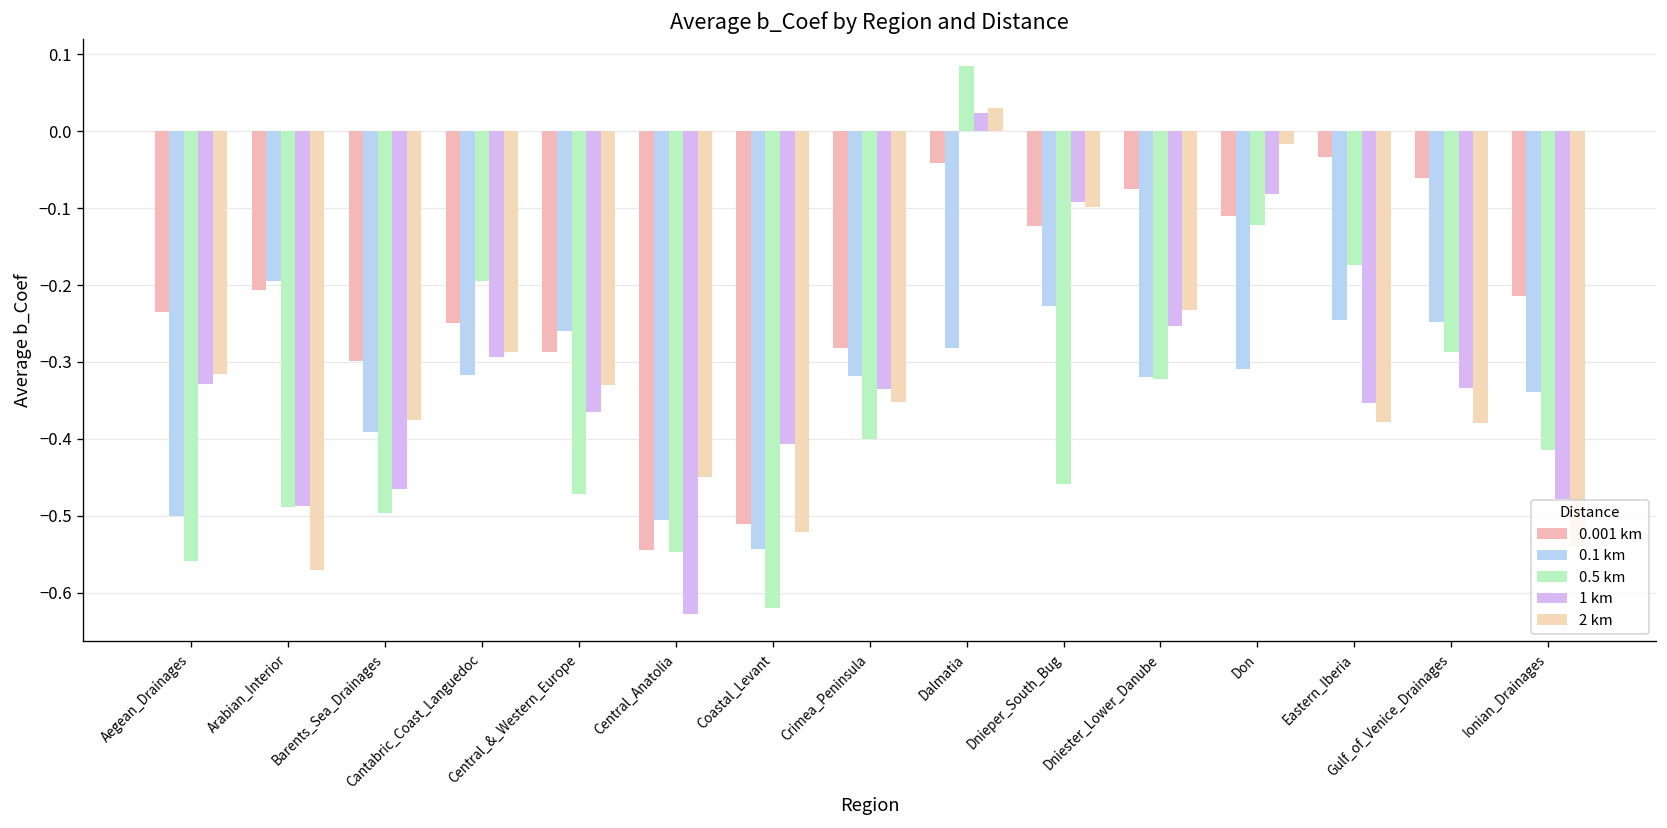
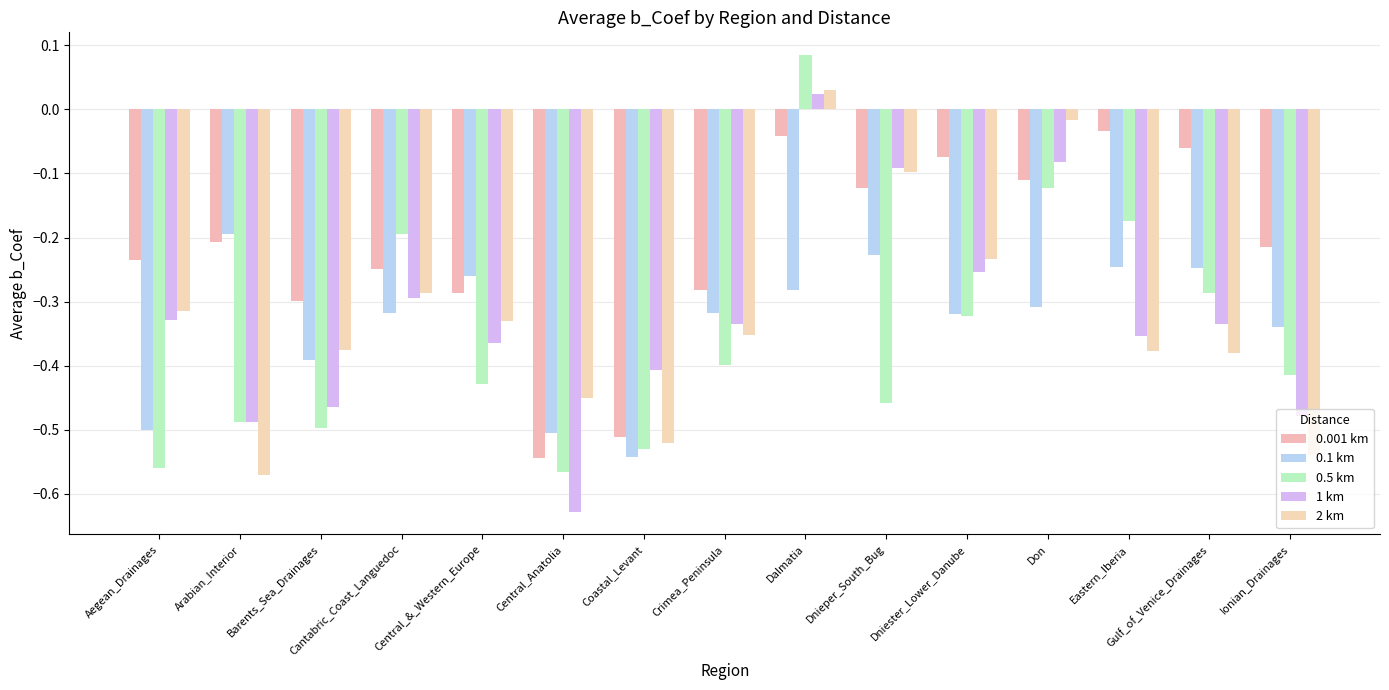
  {
    "0.5 km": {
      "Aegean_Drainages": -0.56,
      "Arabian_Interior": -0.49,
      "Barents_Sea_Drainages": -0.50,
      "Cantabric_Coast_Languedoc": -0.19,
-     "Central_&_Western_Europe": -0.47,
-     "Central_Anatolia": -0.55,
-     "Coastal_Levant": -0.62,
+     "Central_&_Western_Europe": -0.43,
+     "Central_Anatolia": -0.57,
+     "Coastal_Levant": -0.53,
      "Crimea_Peninsula": -0.40,
      "Dalmatia": 0.08,
      "Dnieper_South_Bug": -0.46,
      "Dniester_Lower_Danube": -0.32,
      "Don": -0.12,
      "Eastern_Iberia": -0.17,
      "Gulf_of_Venice_Drainages": -0.29,
      "Ionian_Drainages": -0.41
    }
  }
